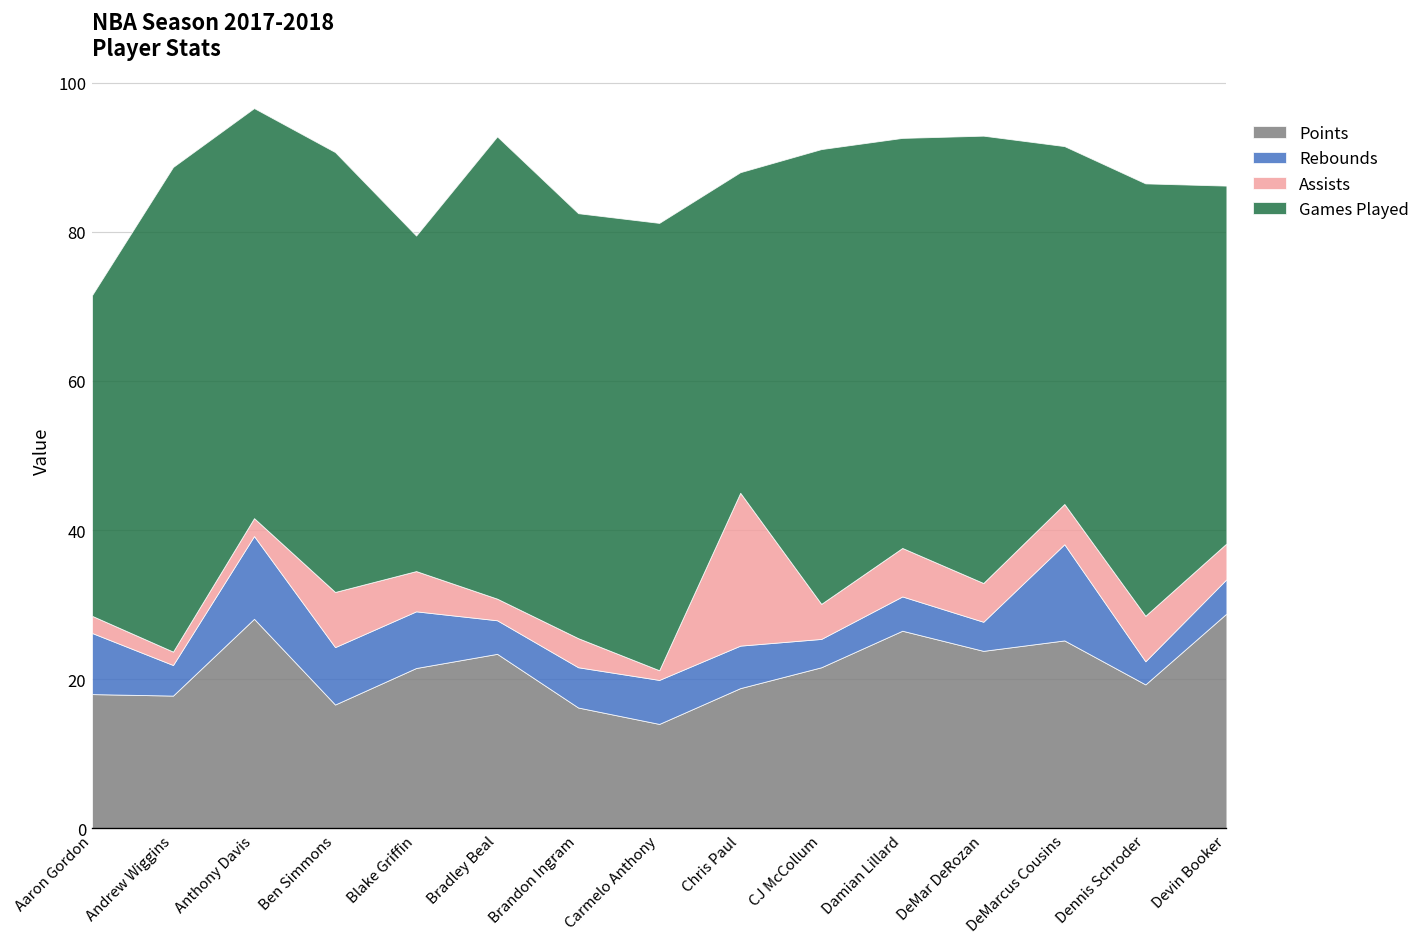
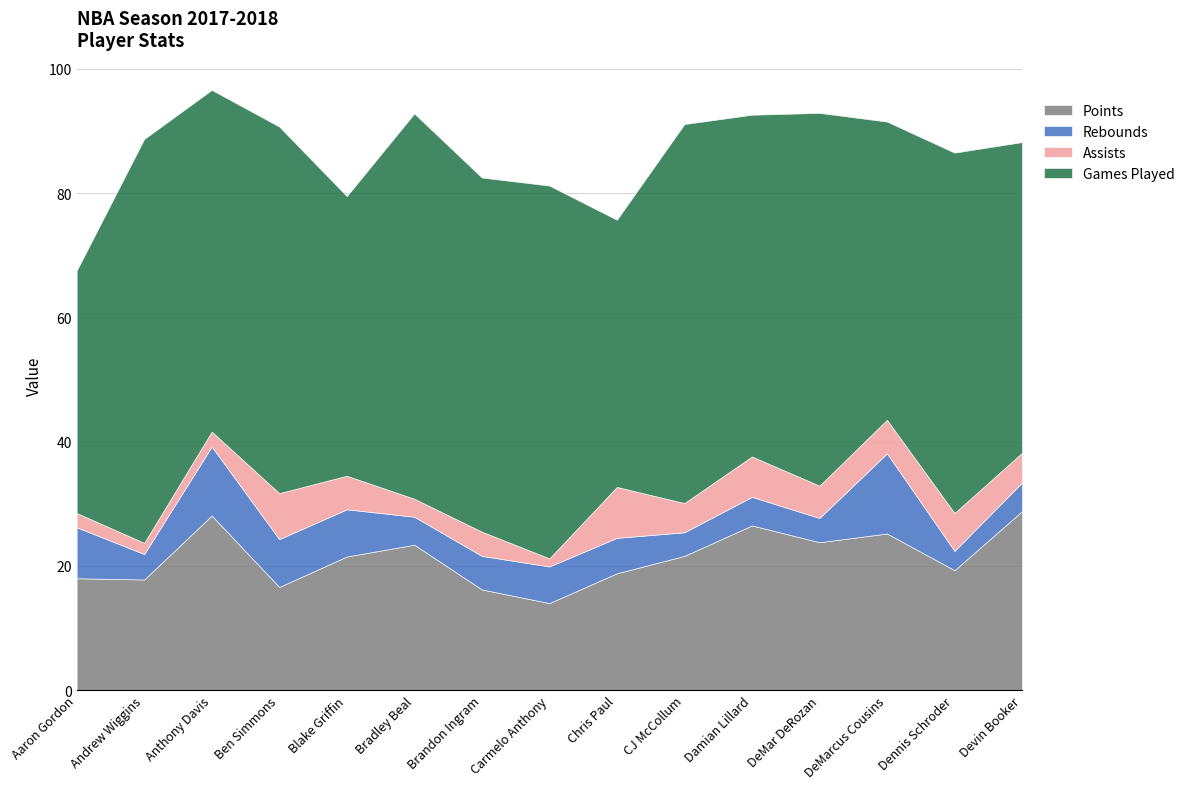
  {
    "Points": {
      "Aaron Gordon": 18,
      "Andrew Wiggins": 18,
      "Anthony Davis": 28,
      "Ben Simmons": 17,
      "Blake Griffin": 22,
      "Bradley Beal": 23,
      "Brandon Ingram": 16,
      "Carmelo Anthony": 14,
      "Chris Paul": 19,
      "CJ McCollum": 22,
      "Damian Lillard": 27,
      "DeMar DeRozan": 24,
      "DeMarcus Cousins": 25,
      "Dennis Schroder": 19,
      "Devin Booker": 29
    },
    "Rebounds": {
      "Aaron Gordon": 8,
      "Andrew Wiggins": 4,
      "Anthony Davis": 11,
      "Ben Simmons": 8,
      "Blake Griffin": 8,
      "Bradley Beal": 5,
      "Brandon Ingram": 5,
      "Carmelo Anthony": 6,
      "Chris Paul": 6,
      "CJ McCollum": 4,
      "Damian Lillard": 5,
      "DeMar DeRozan": 4,
      "DeMarcus Cousins": 13,
      "Dennis Schroder": 3,
      "Devin Booker": 5
    },
    "Assists": {
      "Aaron Gordon": 2,
      "Andrew Wiggins": 2,
      "Anthony Davis": 2,
      "Ben Simmons": 7,
      "Blake Griffin": 5,
      "Bradley Beal": 3,
      "Brandon Ingram": 4,
      "Carmelo Anthony": 1,
-     "Chris Paul": 21,
+     "Chris Paul": 8,
      "CJ McCollum": 5,
      "Damian Lillard": 7,
      "DeMar DeRozan": 5,
      "DeMarcus Cousins": 5,
      "Dennis Schroder": 6,
      "Devin Booker": 5
    },
    "Games Played": {
-     "Aaron Gordon": 43,
+     "Aaron Gordon": 39,
      "Andrew Wiggins": 65,
      "Anthony Davis": 55,
      "Ben Simmons": 59,
      "Blake Griffin": 45,
      "Bradley Beal": 62,
      "Brandon Ingram": 57,
      "Carmelo Anthony": 60,
      "Chris Paul": 43,
      "CJ McCollum": 61,
      "Damian Lillard": 55,
      "DeMar DeRozan": 60,
      "DeMarcus Cousins": 48,
      "Dennis Schroder": 58,
-     "Devin Booker": 48
+     "Devin Booker": 50
    }
  }
